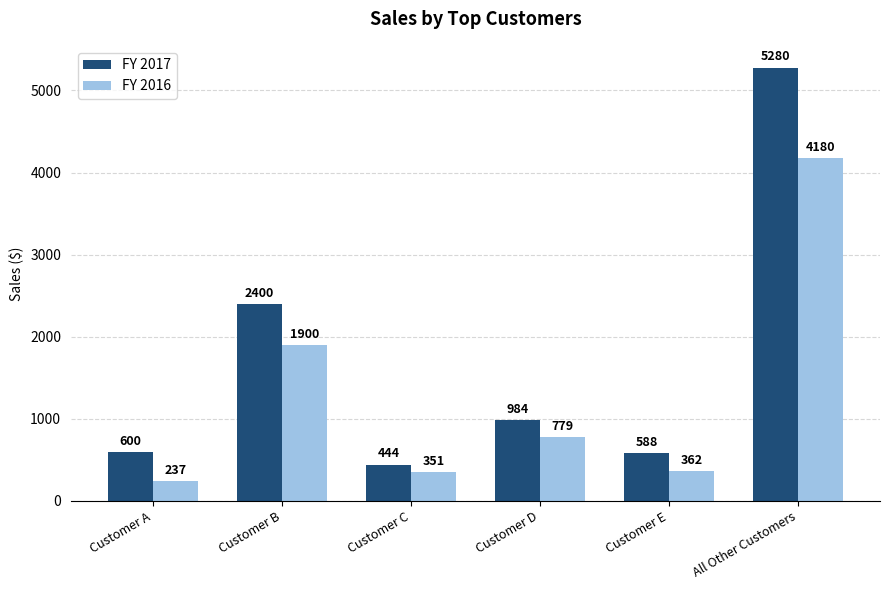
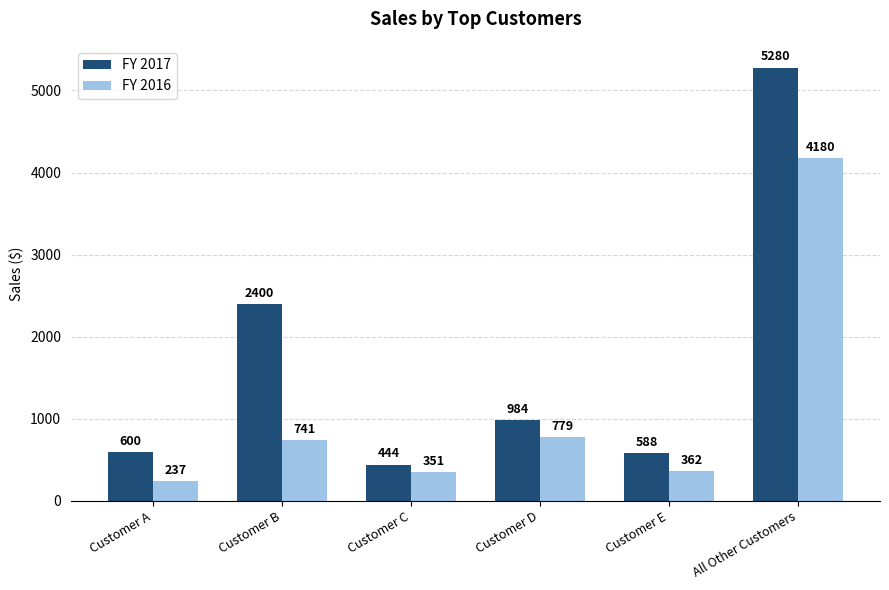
  {
    "FY 2017": {
      "Customer A": 600,
      "Customer B": 2400,
      "Customer C": 444,
      "Customer D": 984,
      "Customer E": 588,
      "All Other Customers": 5280
    },
    "FY 2016": {
      "Customer A": 237,
-     "Customer B": 1900,
+     "Customer B": 741,
      "Customer C": 351,
      "Customer D": 779,
      "Customer E": 362,
      "All Other Customers": 4180
    }
  }
